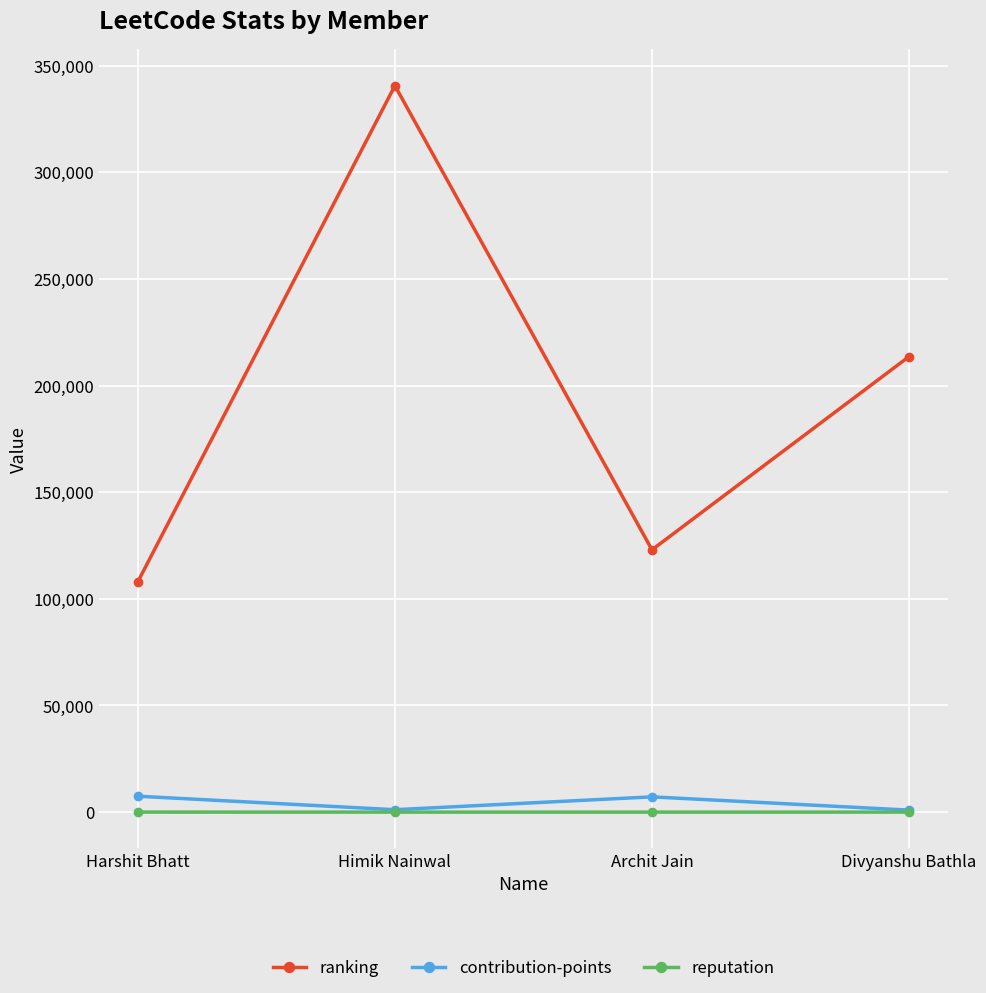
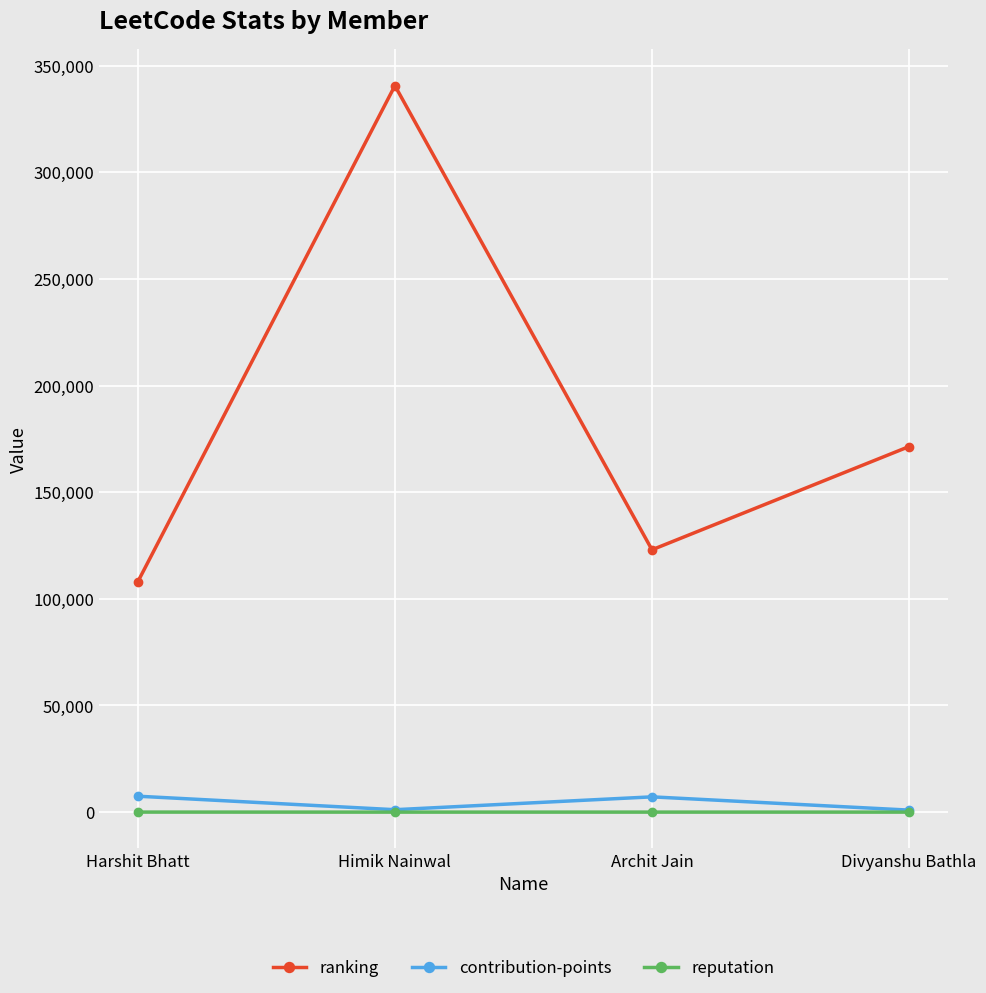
  {
    "ranking": {
      "Harshit Bhatt": "108,000",
      "Himik Nainwal": "341,000",
      "Archit Jain": "123,000",
-     "Divyanshu Bathla": "214,000"
+     "Divyanshu Bathla": "171,000"
    },
    "contribution-points": {
      "Harshit Bhatt": "7,000",
      "Archit Jain": "7,000"
    },
    "reputation": {
      "Harshit Bhatt": "0",
      "Archit Jain": "0"
    }
  }
